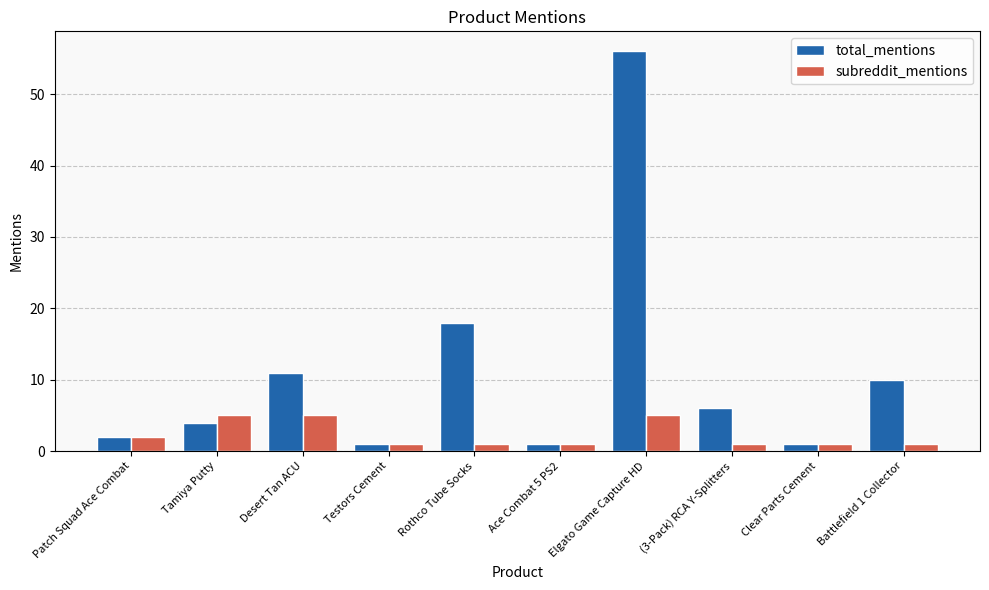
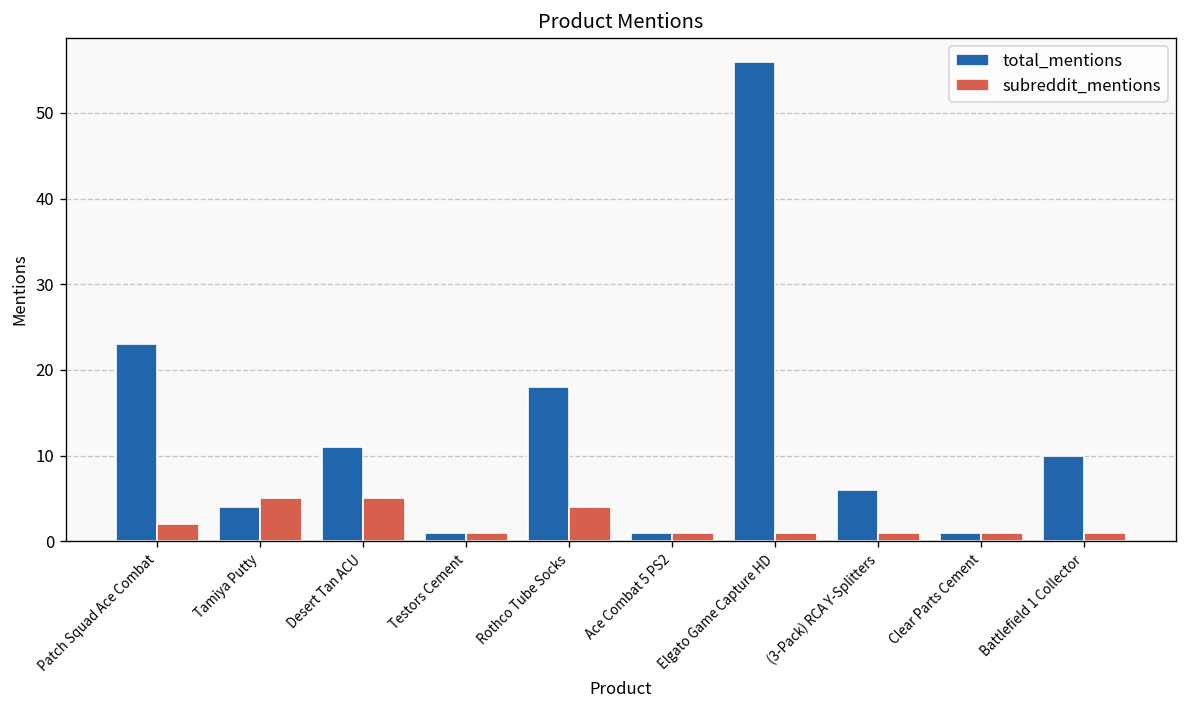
  {
    "total_mentions": {
-     "Patch Squad Ace Combat": 2,
+     "Patch Squad Ace Combat": 23,
      "Tamiya Putty": 4,
      "Desert Tan ACU": 11,
      "Testors Cement": 1,
      "Rothco Tube Socks": 18,
      "Ace Combat 5 PS2": 1,
      "Elgato Game Capture HD": 56,
      "(3-Pack) RCA Y-Splitters": 6,
      "Clear Parts Cement": 1,
      "Battlefield 1 Collector": 10
    },
    "subreddit_mentions": {
      "Patch Squad Ace Combat": 2,
      "Tamiya Putty": 5,
      "Desert Tan ACU": 5,
      "Testors Cement": 1,
-     "Rothco Tube Socks": 1,
+     "Rothco Tube Socks": 4,
      "Ace Combat 5 PS2": 1,
-     "Elgato Game Capture HD": 5,
+     "Elgato Game Capture HD": 1,
      "(3-Pack) RCA Y-Splitters": 1,
      "Clear Parts Cement": 1,
      "Battlefield 1 Collector": 1
    }
  }
